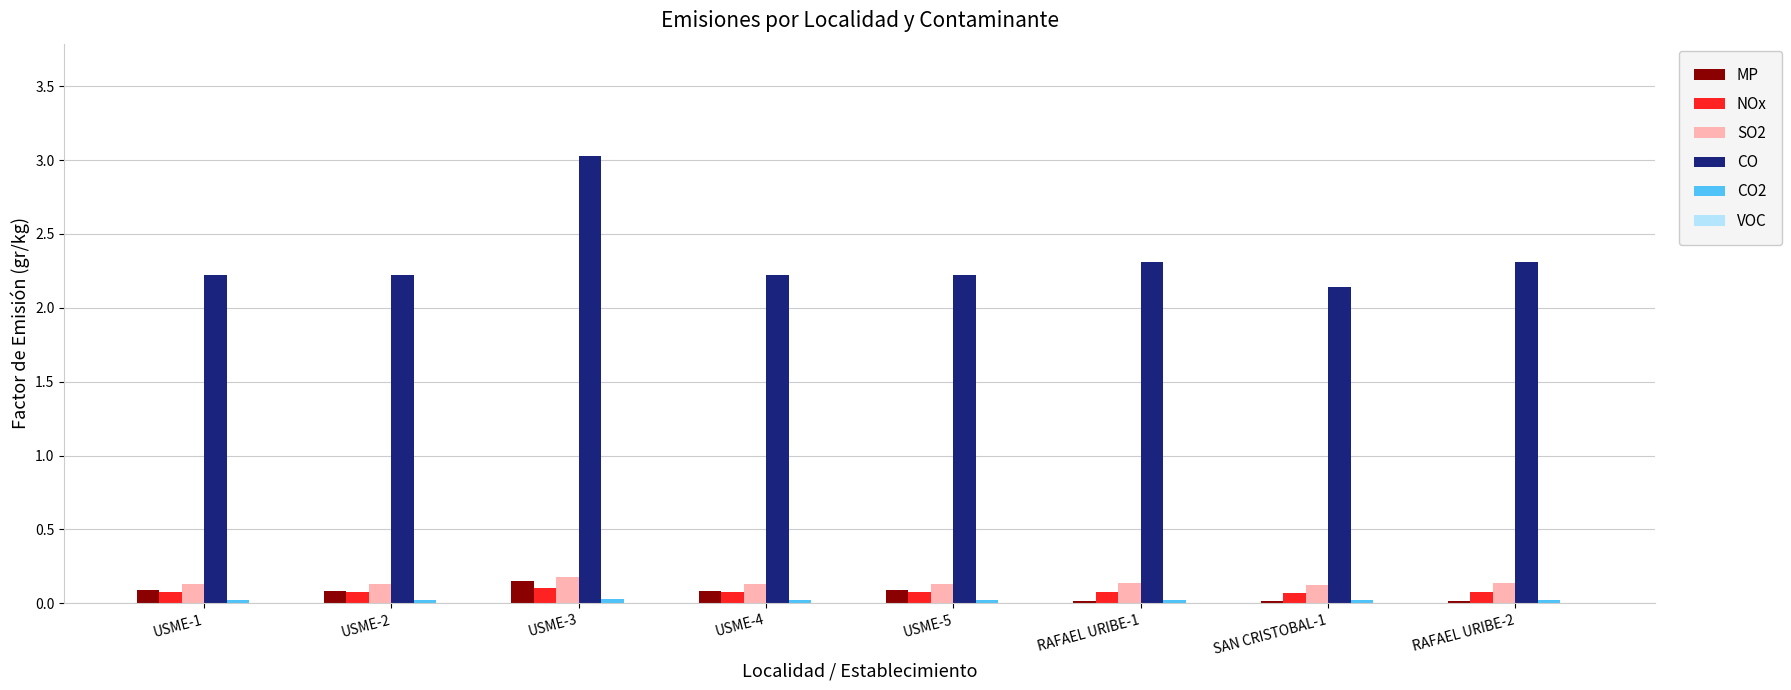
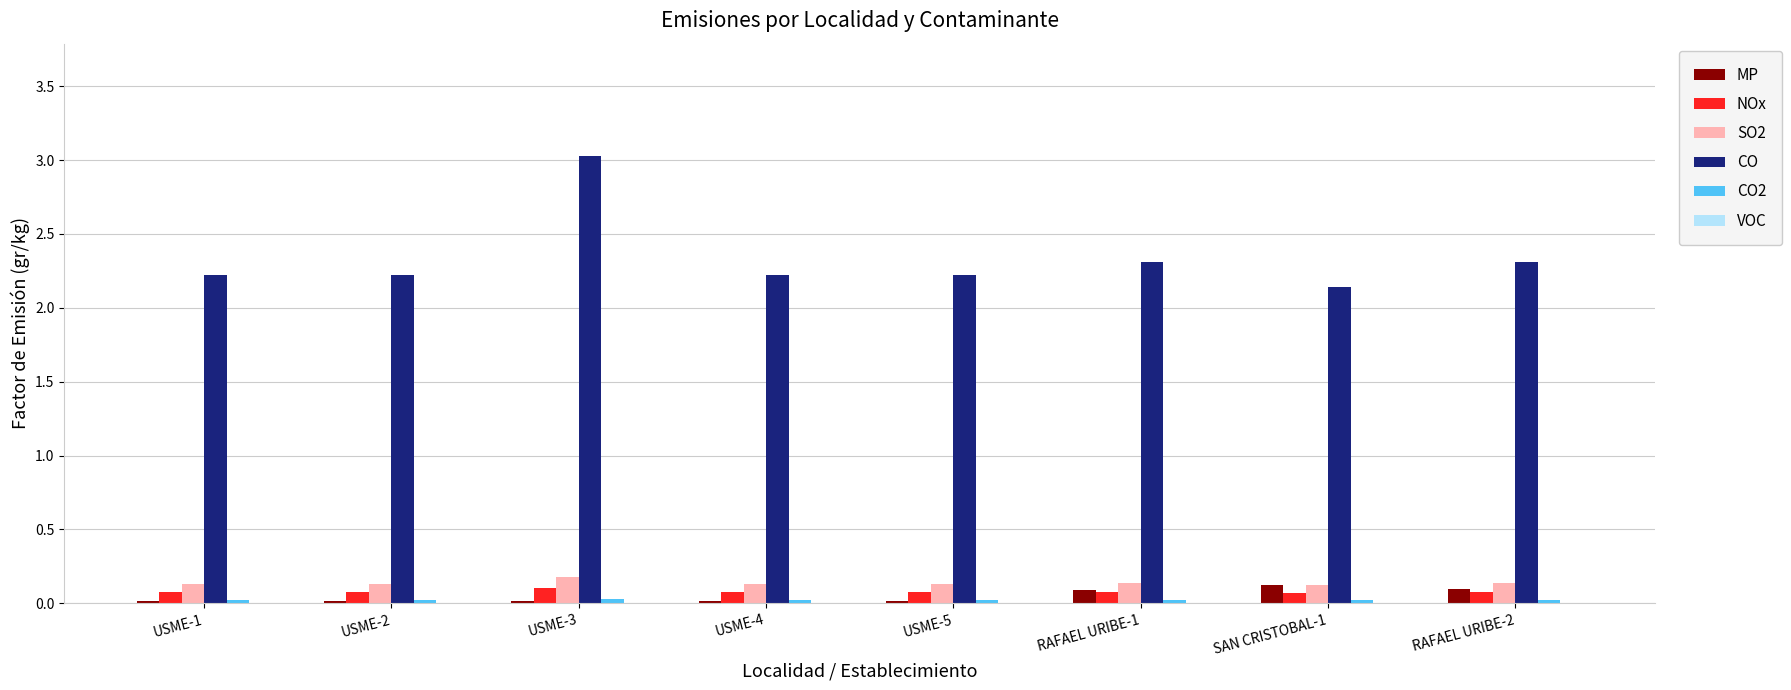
  {
    "MP": {
-     "USME-1": 0.09,
-     "USME-2": 0.08,
-     "USME-3": 0.15,
-     "USME-4": 0.08,
-     "USME-5": 0.09,
-     "RAFAEL URIBE-1": 0.01,
-     "SAN CRISTOBAL-1": 0.01,
-     "RAFAEL URIBE-2": 0.01
+     "USME-1": 0.01,
+     "USME-2": 0.01,
+     "USME-3": 0.02,
+     "USME-4": 0.01,
+     "USME-5": 0.01,
+     "RAFAEL URIBE-1": 0.09,
+     "SAN CRISTOBAL-1": 0.12,
+     "RAFAEL URIBE-2": 0.10
    },
    "NOx": {
      "USME-1": 0.07,
      "USME-2": 0.07,
      "USME-3": 0.10,
      "USME-4": 0.07,
      "USME-5": 0.07,
      "RAFAEL URIBE-1": 0.08,
      "SAN CRISTOBAL-1": 0.07,
      "RAFAEL URIBE-2": 0.08
    },
    "SO2": {
      "USME-1": 0.13,
      "USME-2": 0.13,
      "USME-3": 0.18,
      "USME-4": 0.13,
      "USME-5": 0.13,
      "RAFAEL URIBE-1": 0.13,
      "SAN CRISTOBAL-1": 0.12,
      "RAFAEL URIBE-2": 0.13
    },
    "CO": {
      "USME-1": 2.22,
      "USME-2": 2.22,
      "USME-3": 3.03,
      "USME-4": 2.22,
      "USME-5": 2.22,
      "RAFAEL URIBE-1": 2.31,
      "SAN CRISTOBAL-1": 2.14,
      "RAFAEL URIBE-2": 2.31
    },
    "CO2": {
      "USME-1": 0.02,
      "USME-2": 0.02,
      "USME-3": 0.03,
      "USME-4": 0.02,
      "USME-5": 0.02,
      "RAFAEL URIBE-1": 0.02,
      "SAN CRISTOBAL-1": 0.02,
      "RAFAEL URIBE-2": 0.02
    }
  }
